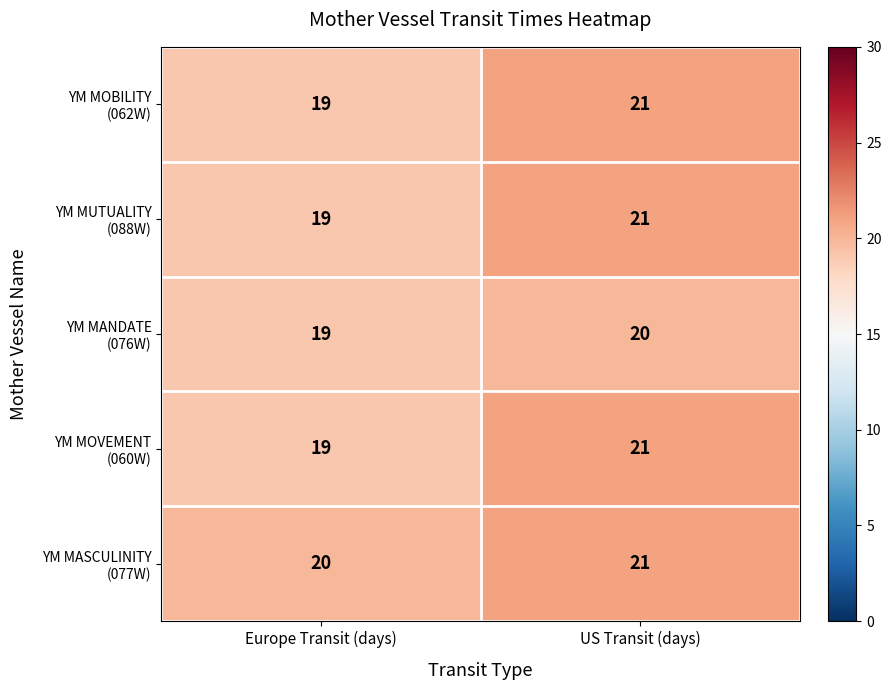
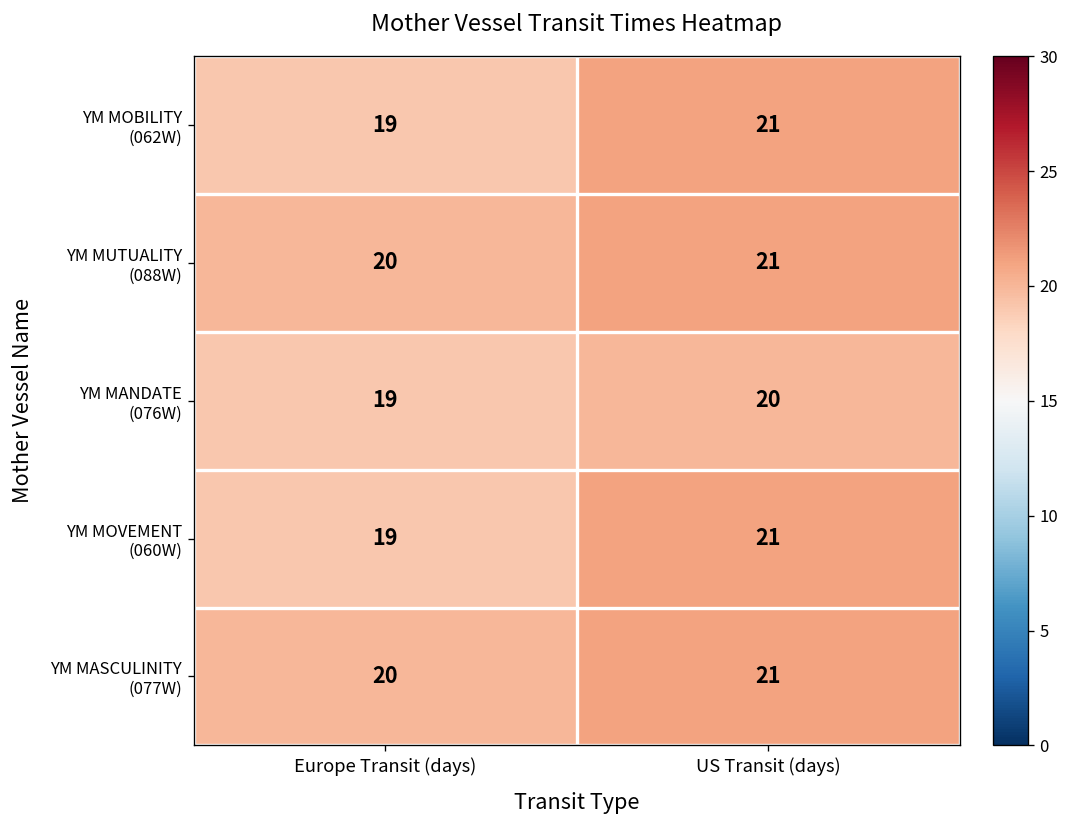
  {
    "YM MOBILITY (062W)": {
      "Europe Transit (days)": 19,
      "US Transit (days)": 21
    },
    "YM MUTUALITY (088W)": {
-     "Europe Transit (days)": 19,
+     "Europe Transit (days)": 20,
      "US Transit (days)": 21
    },
    "YM MANDATE (076W)": {
      "Europe Transit (days)": 19,
      "US Transit (days)": 20
    },
    "YM MOVEMENT (060W)": {
      "Europe Transit (days)": 19,
      "US Transit (days)": 21
    },
    "YM MASCULINITY (077W)": {
      "Europe Transit (days)": 20,
      "US Transit (days)": 21
    }
  }
